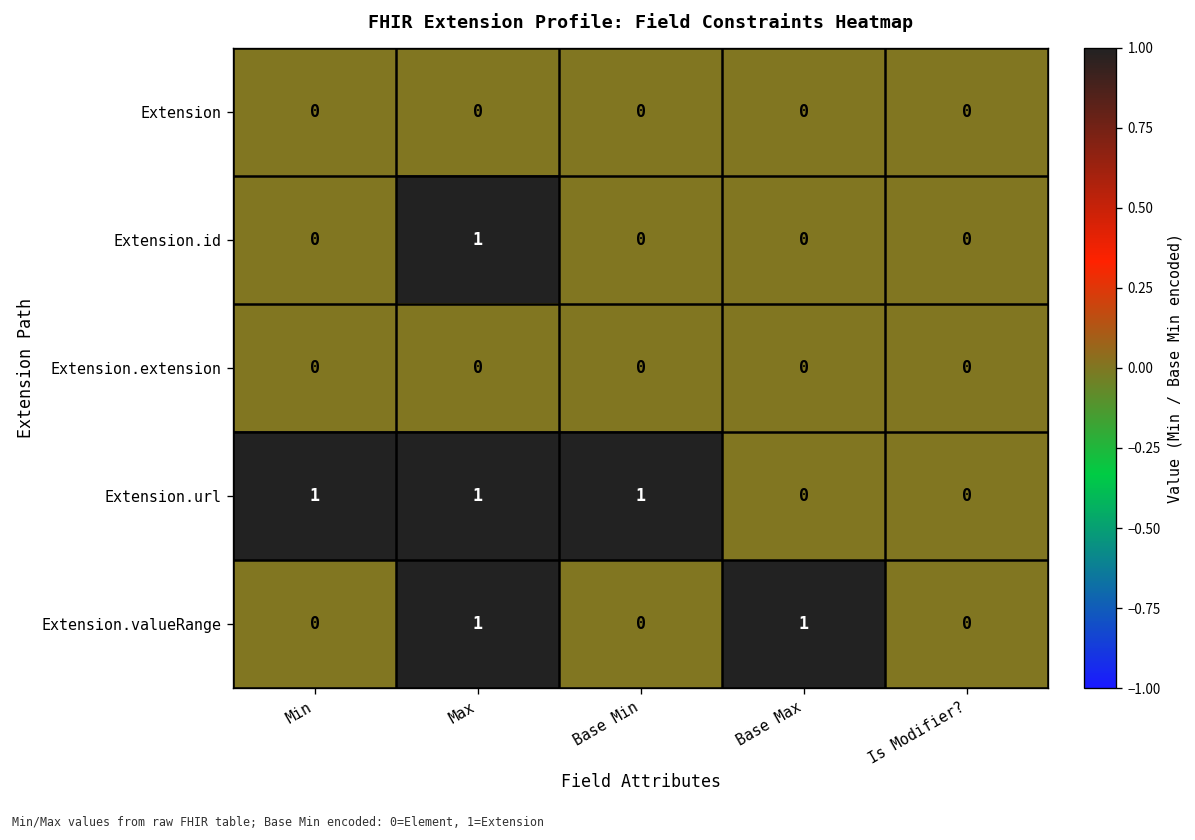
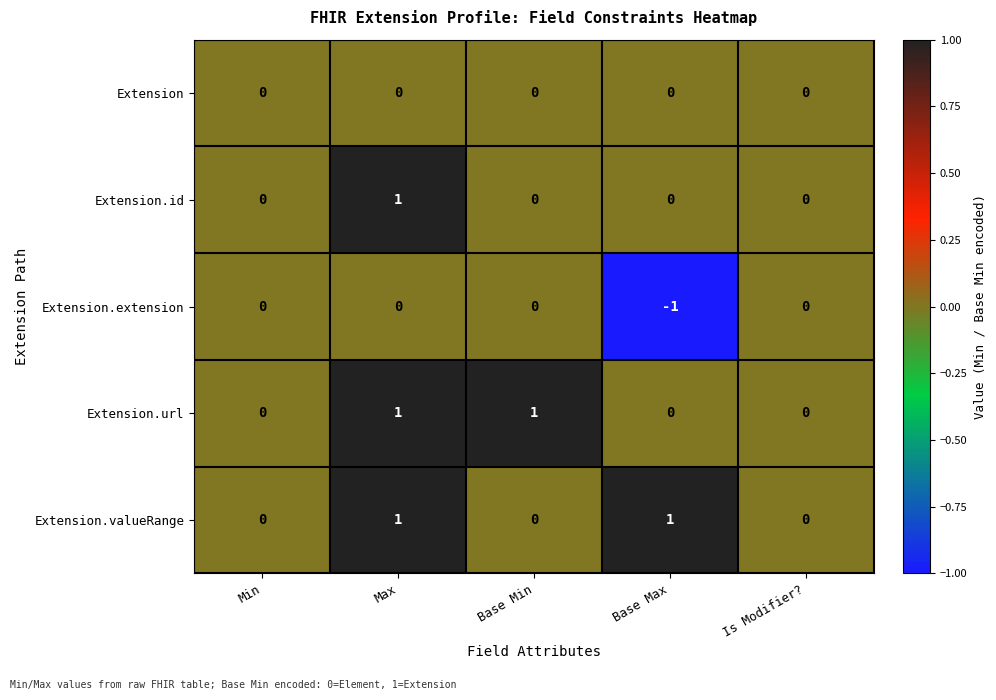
  {
    "Extension": {
      "Min": 0,
      "Max": 0,
      "Base Min": 0,
      "Base Max": 0,
      "Is Modifier?": 0
    },
    "Extension.id": {
      "Min": 0,
      "Max": 1,
      "Base Min": 0,
      "Base Max": 0,
      "Is Modifier?": 0
    },
    "Extension.extension": {
      "Min": 0,
      "Max": 0,
      "Base Min": 0,
-     "Base Max": 0,
+     "Base Max": -1,
      "Is Modifier?": 0
    },
    "Extension.url": {
-     "Min": 1,
+     "Min": 0,
      "Max": 1,
      "Base Min": 1,
      "Base Max": 0,
      "Is Modifier?": 0
    },
    "Extension.valueRange": {
      "Min": 0,
      "Max": 1,
      "Base Min": 0,
      "Base Max": 1,
      "Is Modifier?": 0
    }
  }
